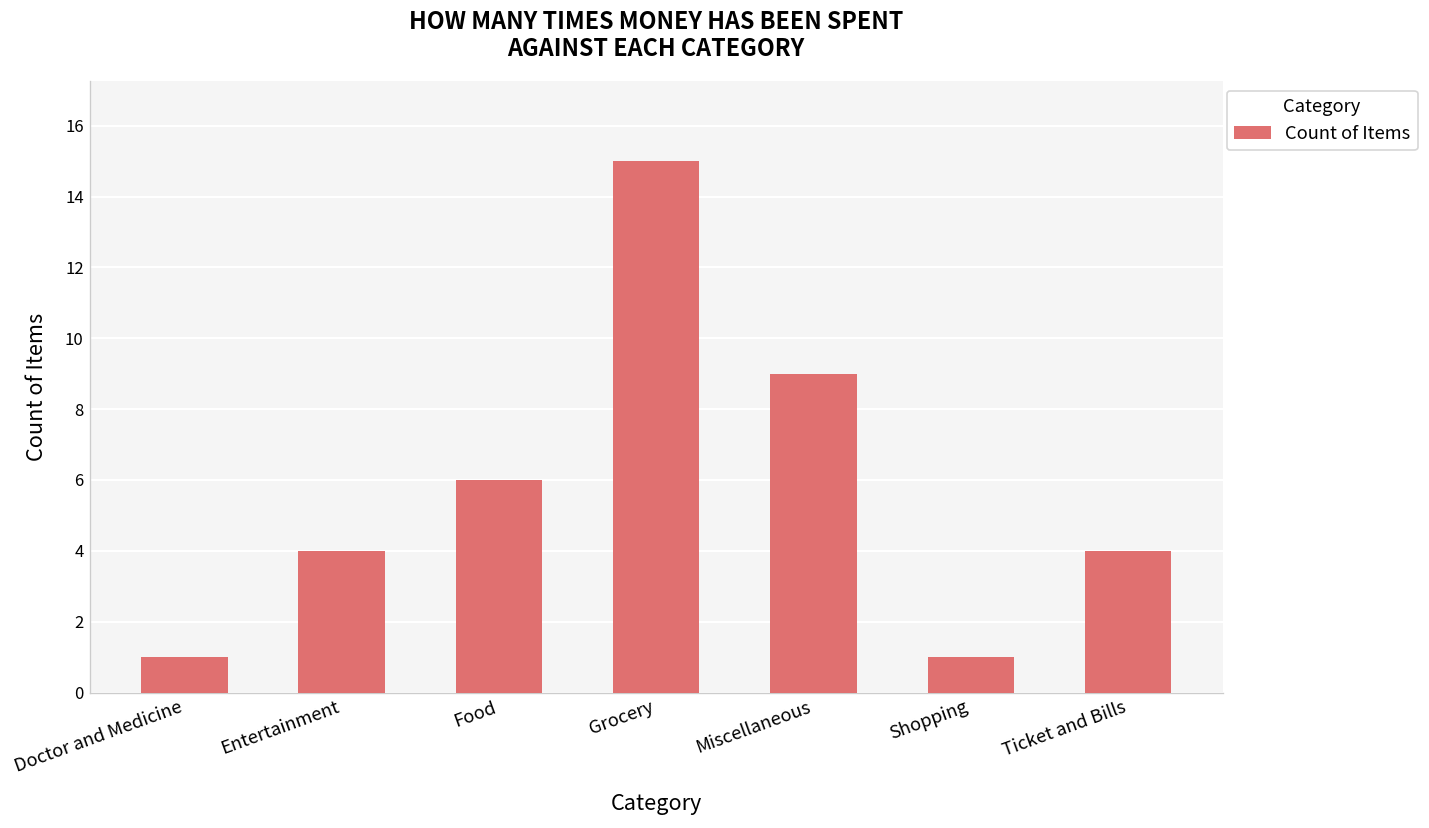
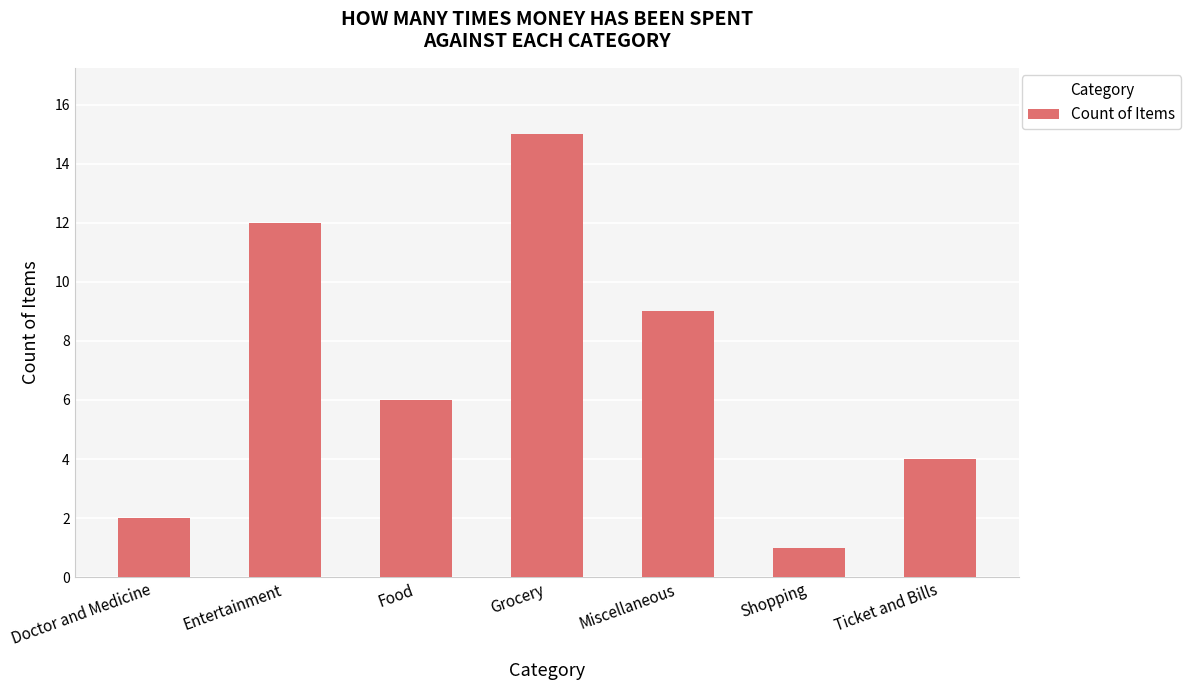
  {
-   "Doctor and Medicine": 1,
-   "Entertainment": 4,
+   "Doctor and Medicine": 2,
+   "Entertainment": 12,
    "Food": 6,
    "Grocery": 15,
    "Miscellaneous": 9,
    "Shopping": 1,
    "Ticket and Bills": 4
  }
